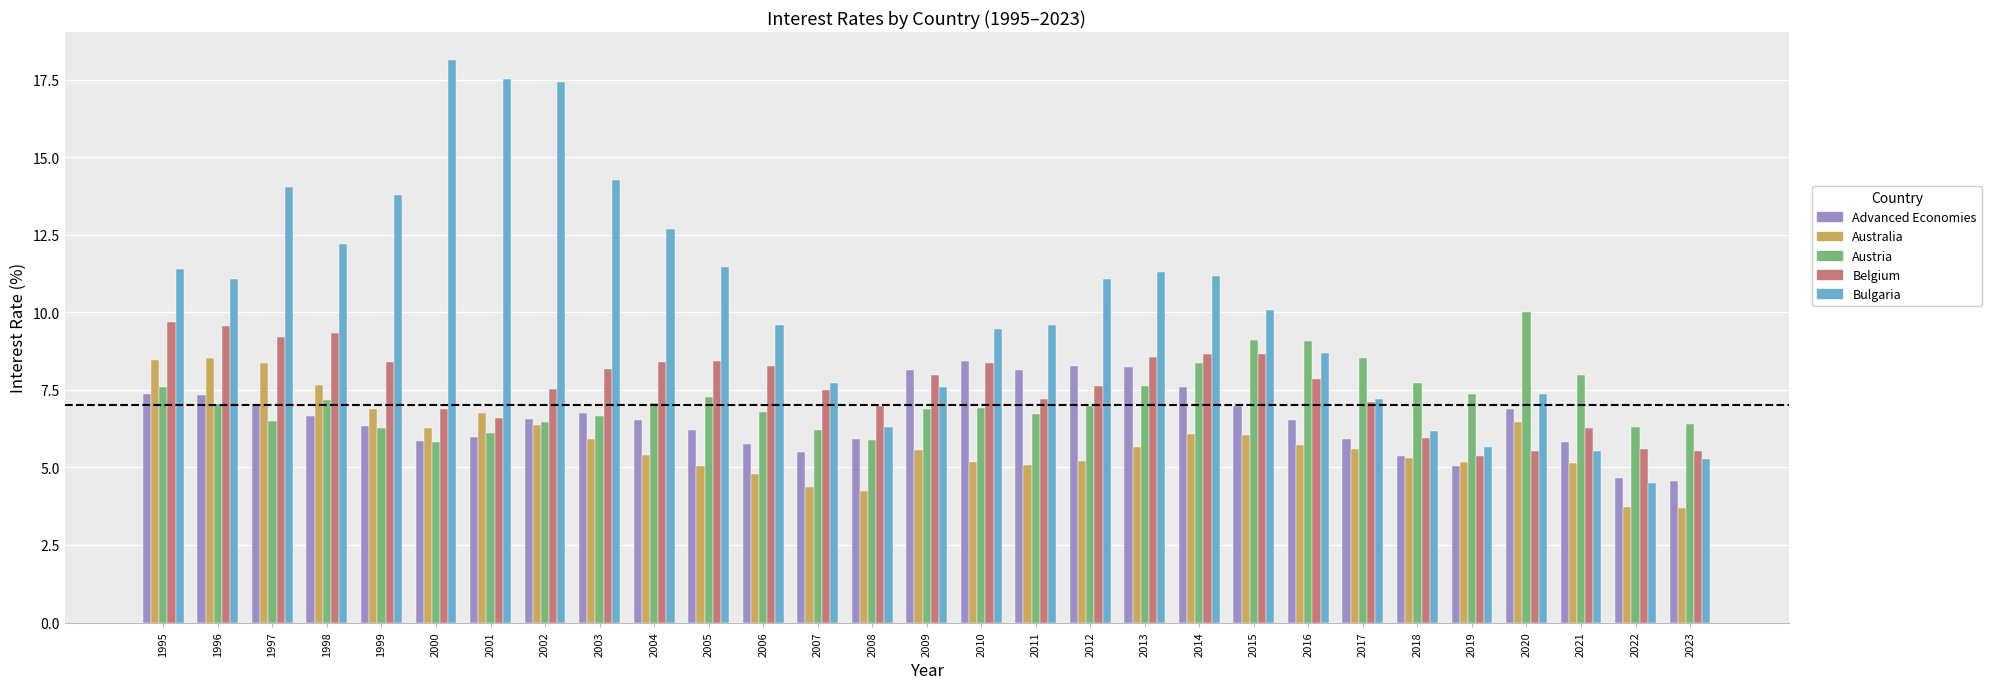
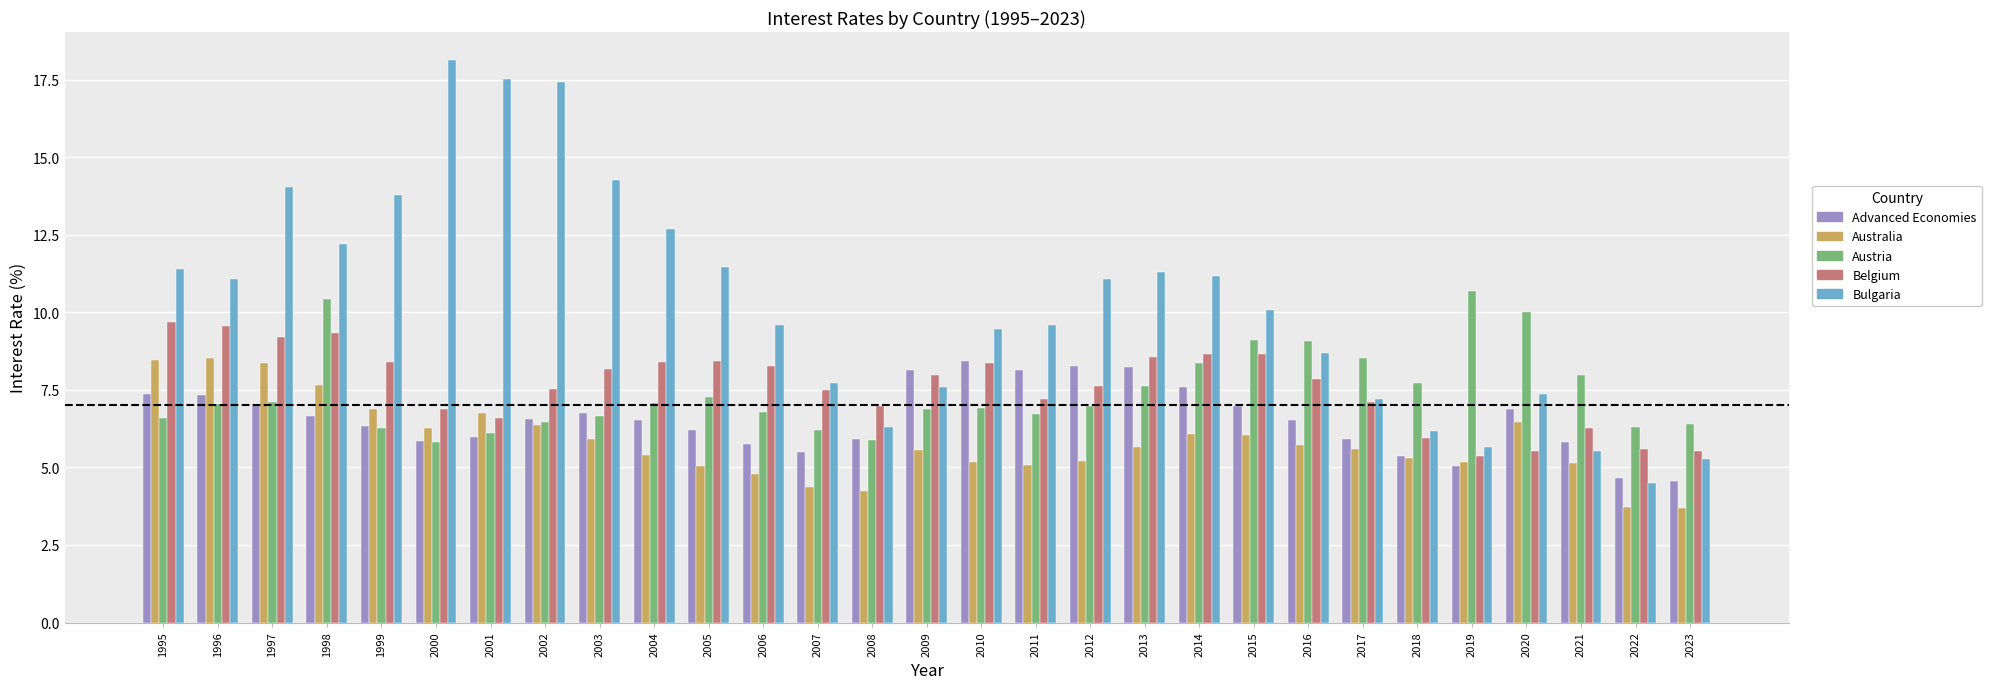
  {
    "Austria": {
-     "1995": 7.6,
+     "1995": 6.6,
      "1996": 7.0,
-     "1997": 6.5,
-     "1998": 7.2,
+     "1997": 7.1,
+     "1998": 10.4,
      "1999": 6.3,
      "2000": 5.8,
      "2001": 6.1,
      "2002": 6.5,
      "2003": 6.7,
      "2004": 7.1,
      "2005": 7.3,
      "2006": 6.8,
      "2007": 6.2,
      "2008": 5.9,
      "2009": 6.9,
      "2010": 6.9,
      "2011": 6.7,
      "2012": 7.0,
      "2013": 7.6,
      "2014": 8.4,
      "2015": 9.1,
      "2016": 9.1,
      "2017": 8.5,
      "2018": 7.7,
-     "2019": 7.4,
+     "2019": 10.7,
      "2020": 10.0,
      "2021": 8.0,
      "2022": 6.3,
      "2023": 6.4
    }
  }
